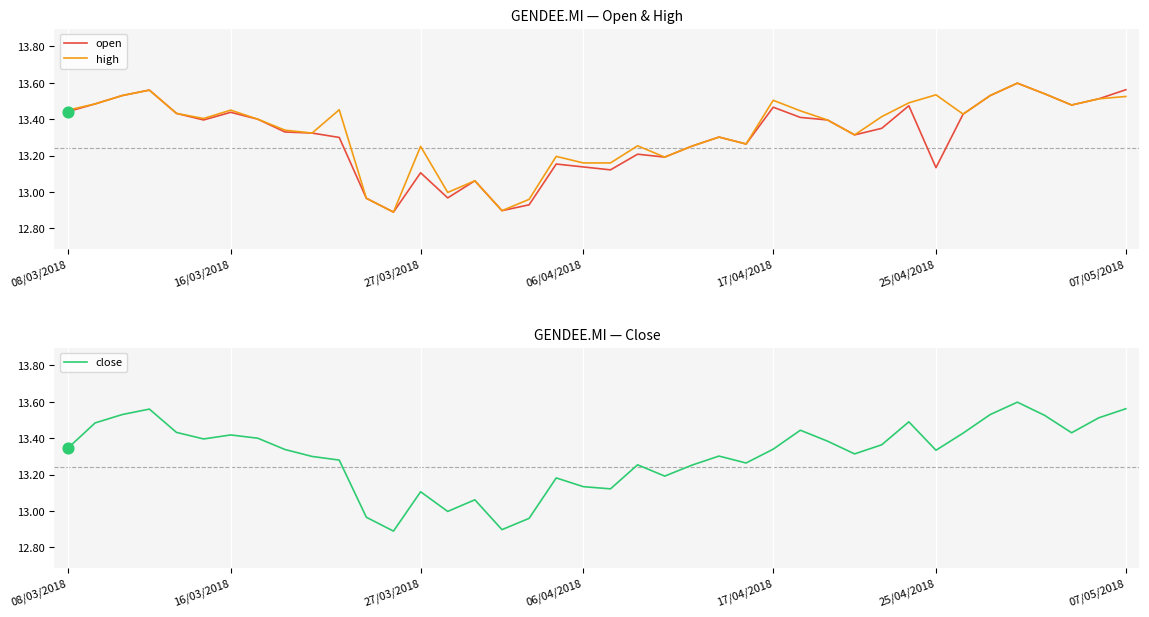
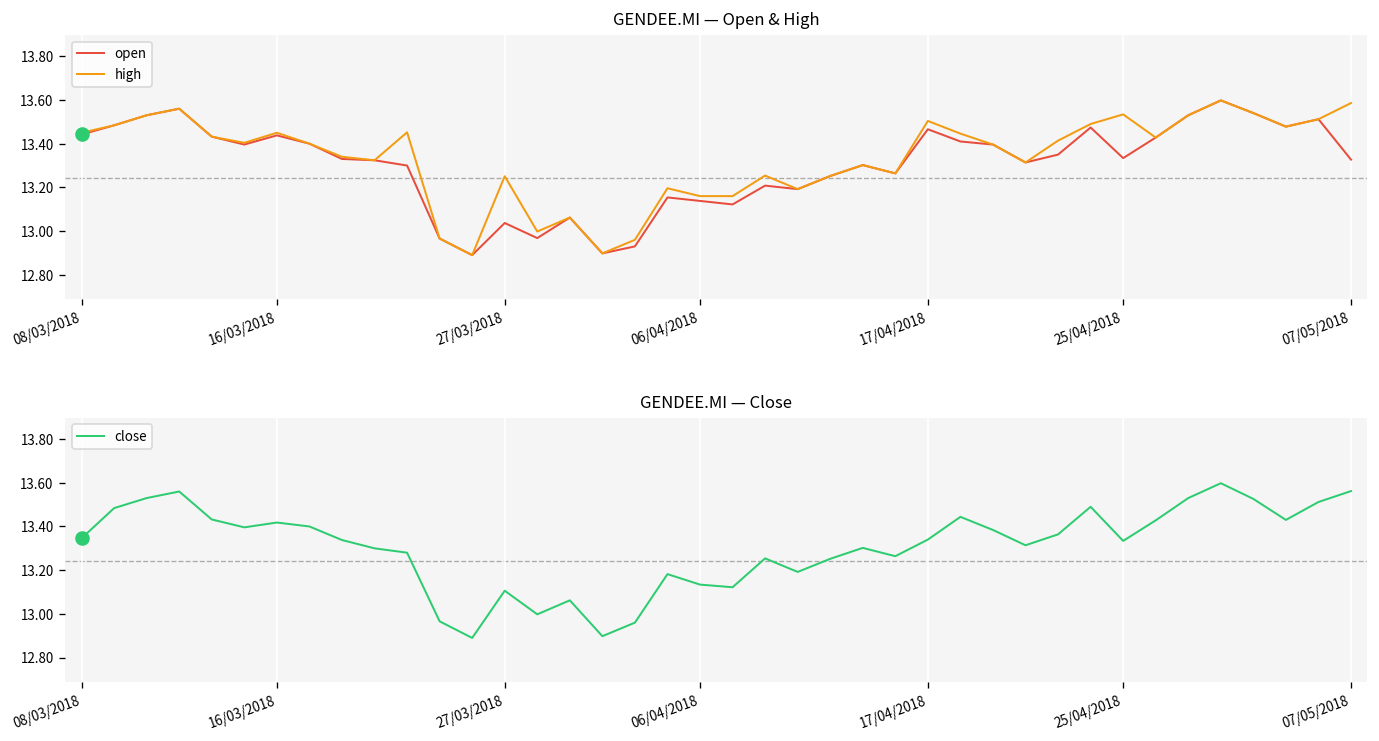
  {
    "GENDEE.MI — Open & High": {
      "open": {
-       "27/03/2018": 13.11,
+       "27/03/2018": 13.04,
        "06/04/2018": 13.14,
        "17/04/2018": 13.47,
-       "25/04/2018": 13.13,
-       "07/05/2018": 13.56
+       "25/04/2018": 13.33,
+       "07/05/2018": 13.33
      },
      "high": {
        "27/03/2018": 13.25,
        "06/04/2018": 13.16,
        "17/04/2018": 13.50,
        "25/04/2018": 13.53,
-       "07/05/2018": 13.53
+       "07/05/2018": 13.59
      }
    }
  }
